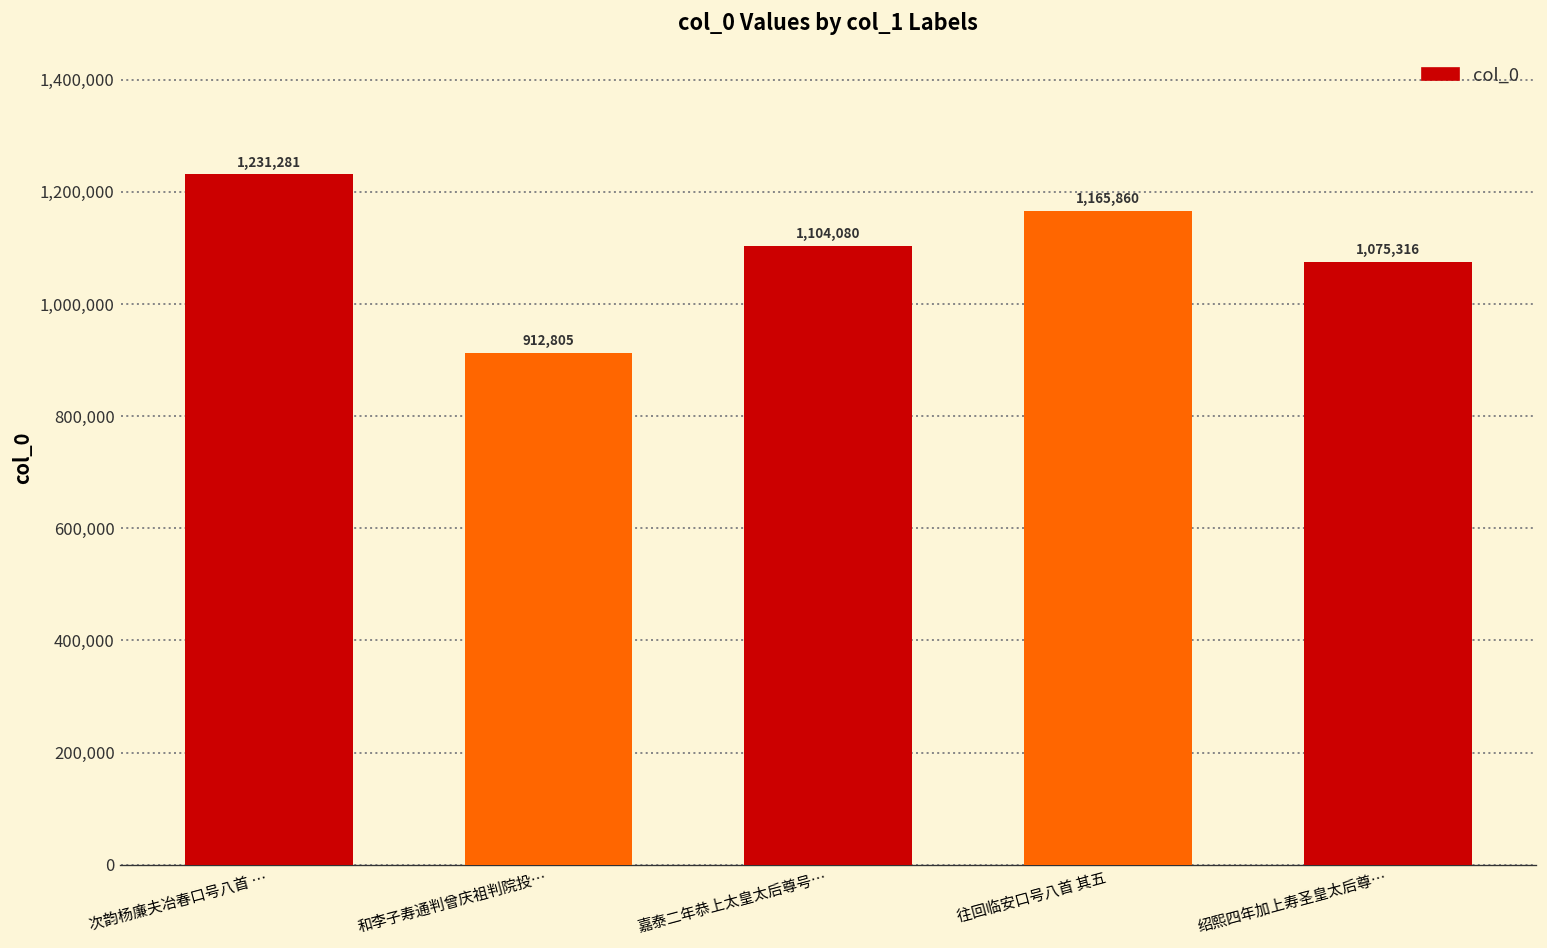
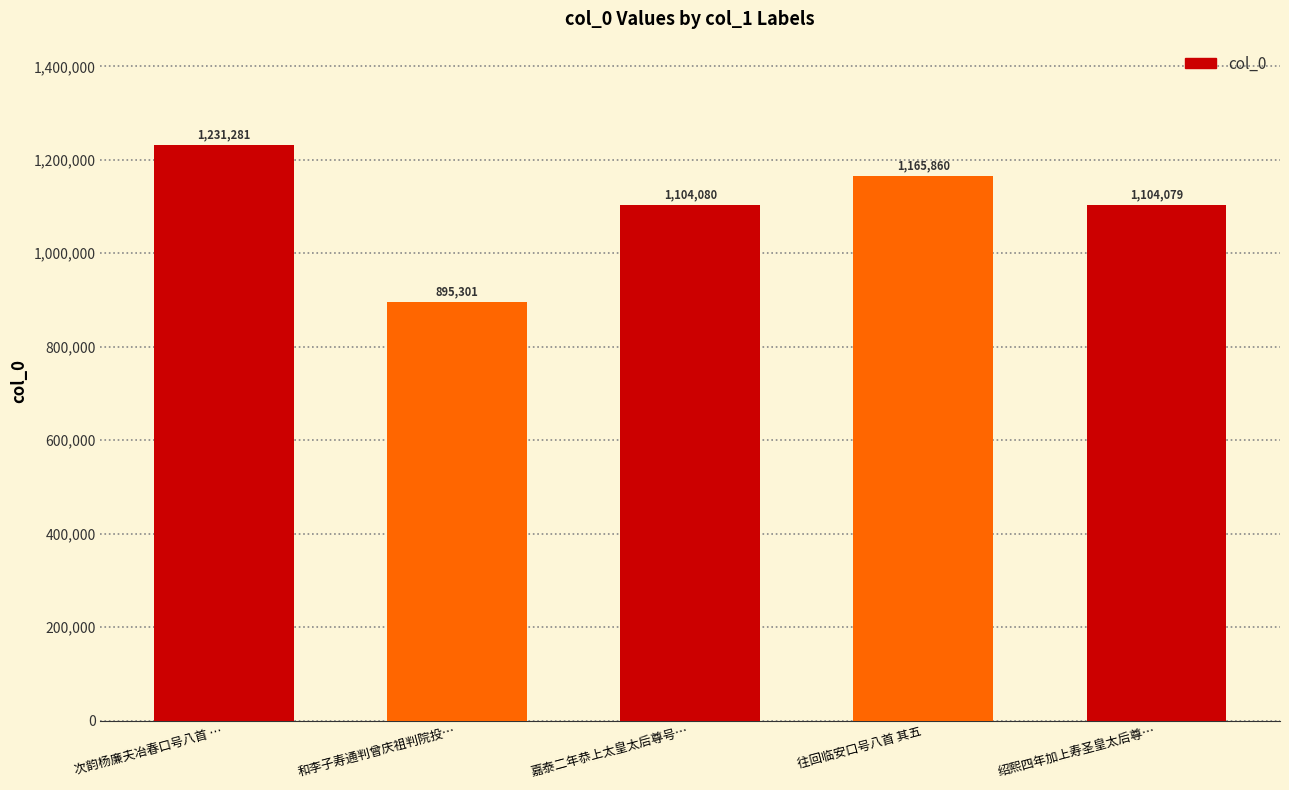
  {
    "次韵杨廉夫冶春口号八首 …": "1,231,281",
-   "和李子寿通判曾庆祖判院投…": "912,805",
+   "和李子寿通判曾庆祖判院投…": "895,301",
    "嘉泰二年恭上太皇太后尊号…": "1,104,080",
    "往回临安口号八首 其五": "1,165,860",
-   "绍熙四年加上寿圣皇太后尊…": "1,075,316"
+   "绍熙四年加上寿圣皇太后尊…": "1,104,079"
  }
